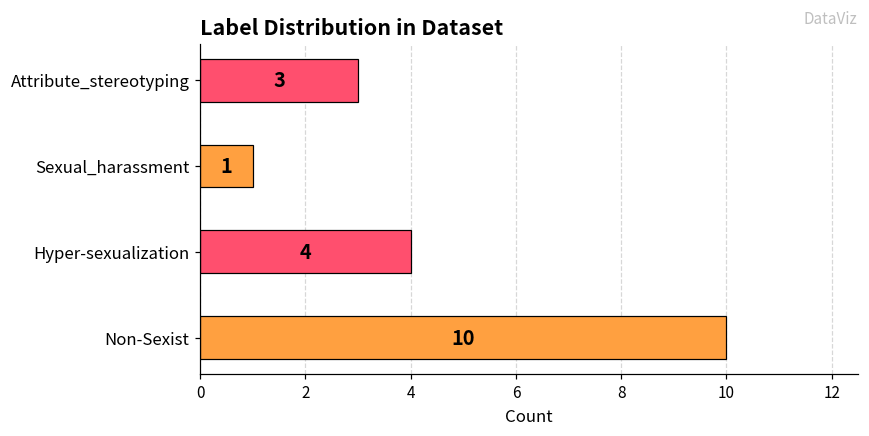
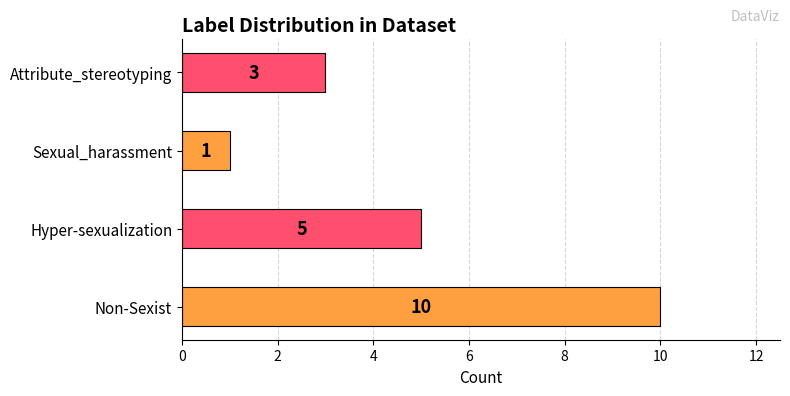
  {
    "Attribute_stereotyping": 3,
    "Sexual_harassment": 1,
-   "Hyper-sexualization": 4,
+   "Hyper-sexualization": 5,
    "Non-Sexist": 10
  }
